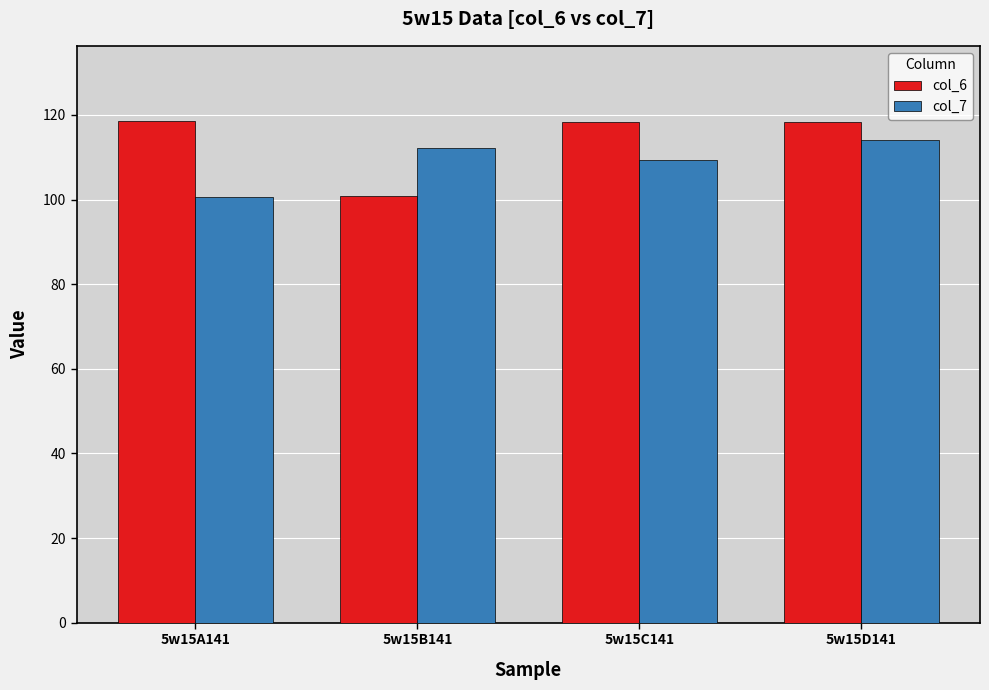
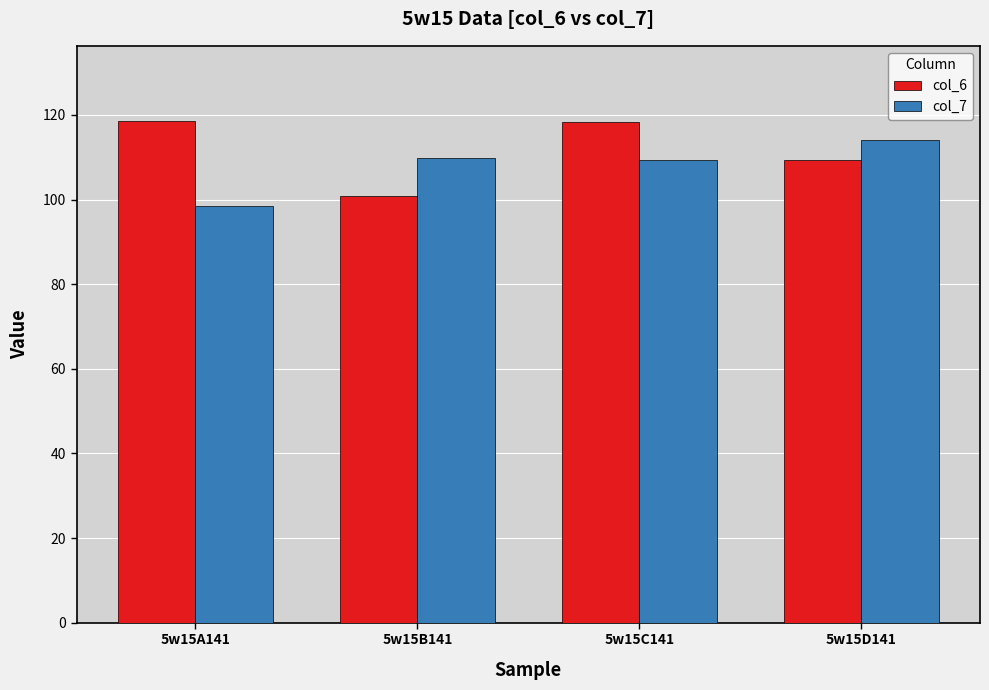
  {
    "col_6": {
      "5w15A141": 119,
      "5w15B141": 101,
      "5w15C141": 118,
-     "5w15D141": 118
+     "5w15D141": 109
    },
    "col_7": {
-     "5w15A141": 101,
-     "5w15B141": 112,
+     "5w15A141": 99,
+     "5w15B141": 110,
      "5w15C141": 109,
      "5w15D141": 114
    }
  }
